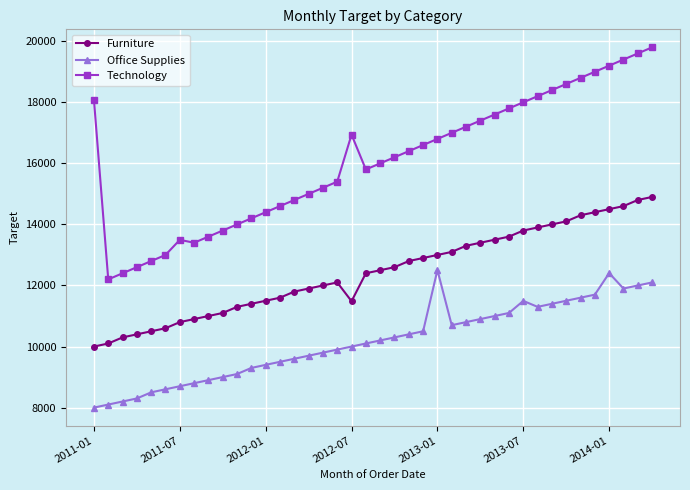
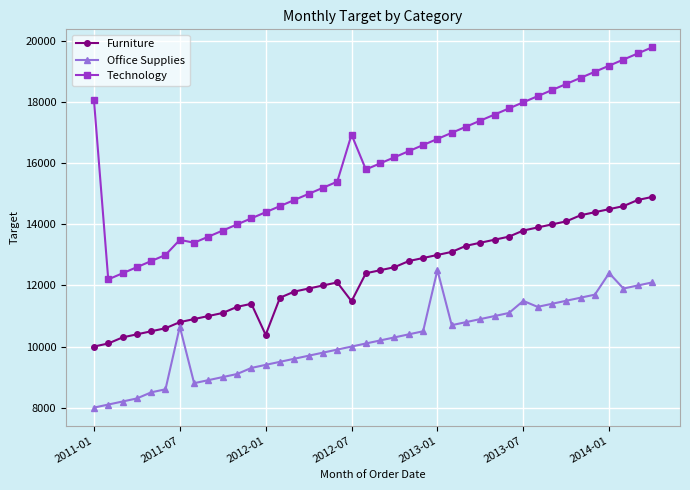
  {
    "Furniture": {
      "2011-01": 10000,
      "2011-07": 10800,
-     "2012-01": 11500,
+     "2012-01": 10400,
      "2012-07": 11500,
      "2013-01": 13000,
      "2013-07": 13800,
      "2014-01": 14500
    },
    "Office Supplies": {
      "2011-01": 8000,
-     "2011-07": 8700,
+     "2011-07": 10700,
      "2012-01": 9400,
      "2012-07": 10000,
      "2013-01": 12500,
      "2013-07": 11500,
      "2014-01": 12400
    },
    "Technology": {
      "2011-01": 18100,
      "2011-07": 13500,
      "2012-01": 14400,
      "2012-07": 16900,
      "2013-01": 16800,
      "2013-07": 18000,
      "2014-01": 19200
    }
  }
